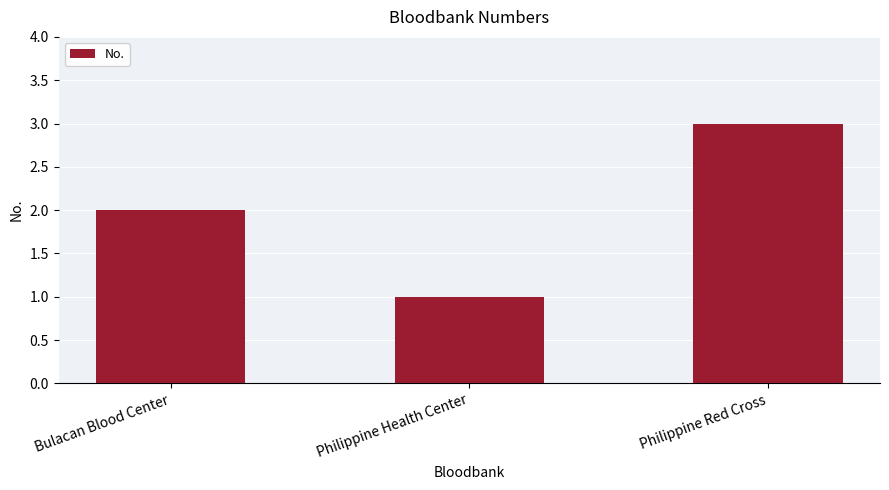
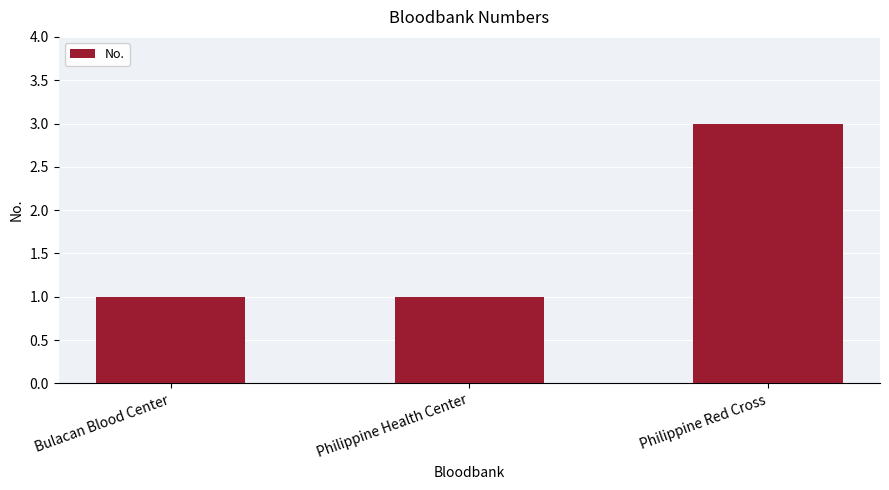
  {
-   "Bulacan Blood Center": 2,
+   "Bulacan Blood Center": 1,
    "Philippine Health Center": 1,
    "Philippine Red Cross": 3
  }
